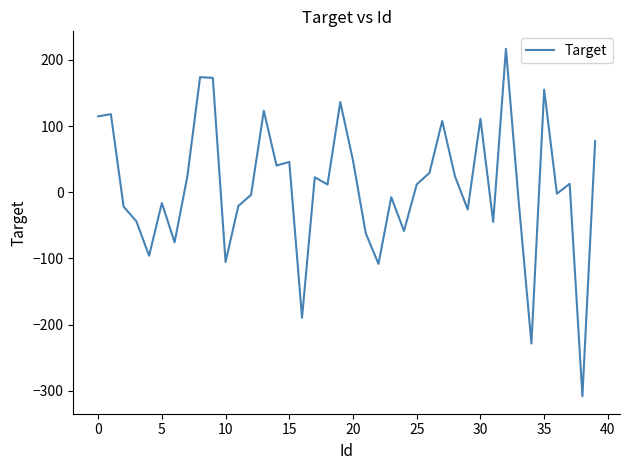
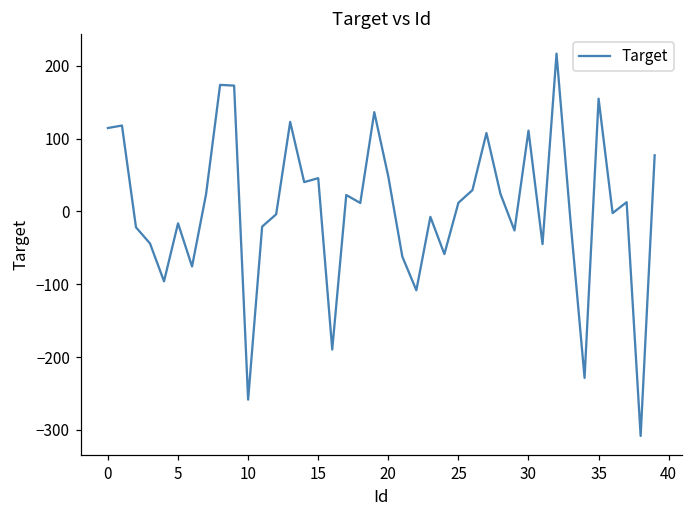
  {
    "0": 110,
    "5": -20,
-   "10": -110,
+   "10": -260,
    "15": 50,
    "20": 50,
    "25": 10,
    "30": 110,
    "35": 150
  }
